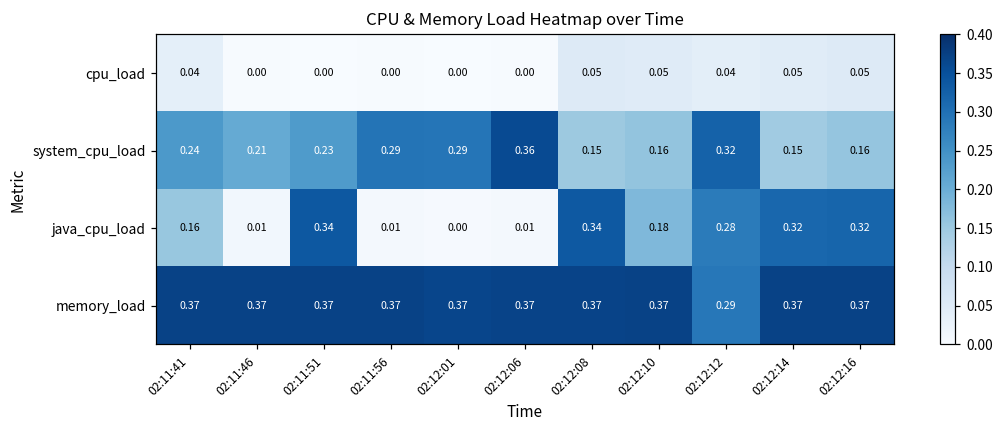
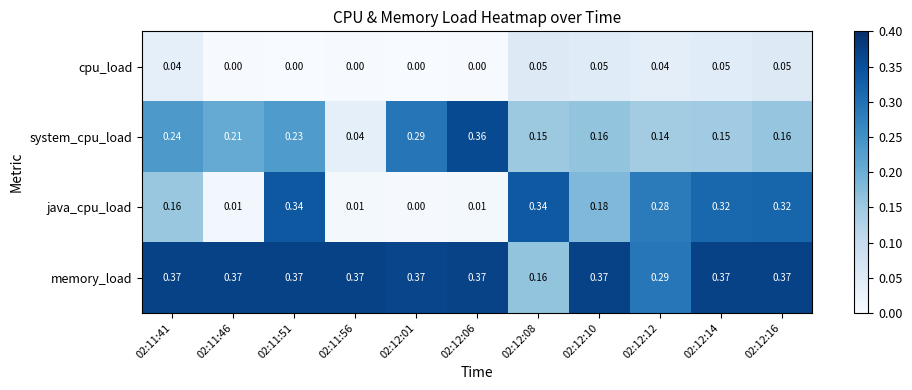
  {
    "cpu_load": {
      "02:11:41": 0.04,
      "02:11:46": 0.00,
      "02:11:51": 0.00,
      "02:11:56": 0.00,
      "02:12:01": 0.00,
      "02:12:06": 0.00,
      "02:12:08": 0.05,
      "02:12:10": 0.05,
      "02:12:12": 0.04,
      "02:12:14": 0.05,
      "02:12:16": 0.05
    },
    "system_cpu_load": {
      "02:11:41": 0.24,
      "02:11:46": 0.21,
      "02:11:51": 0.23,
-     "02:11:56": 0.29,
+     "02:11:56": 0.04,
      "02:12:01": 0.29,
      "02:12:06": 0.36,
      "02:12:08": 0.15,
      "02:12:10": 0.16,
-     "02:12:12": 0.32,
+     "02:12:12": 0.14,
      "02:12:14": 0.15,
      "02:12:16": 0.16
    },
    "java_cpu_load": {
      "02:11:41": 0.16,
      "02:11:46": 0.01,
      "02:11:51": 0.34,
      "02:11:56": 0.01,
      "02:12:01": 0.00,
      "02:12:06": 0.01,
      "02:12:08": 0.34,
      "02:12:10": 0.18,
      "02:12:12": 0.28,
      "02:12:14": 0.32,
      "02:12:16": 0.32
    },
    "memory_load": {
      "02:11:41": 0.37,
      "02:11:46": 0.37,
      "02:11:51": 0.37,
      "02:11:56": 0.37,
      "02:12:01": 0.37,
      "02:12:06": 0.37,
-     "02:12:08": 0.37,
+     "02:12:08": 0.16,
      "02:12:10": 0.37,
      "02:12:12": 0.29,
      "02:12:14": 0.37,
      "02:12:16": 0.37
    }
  }
